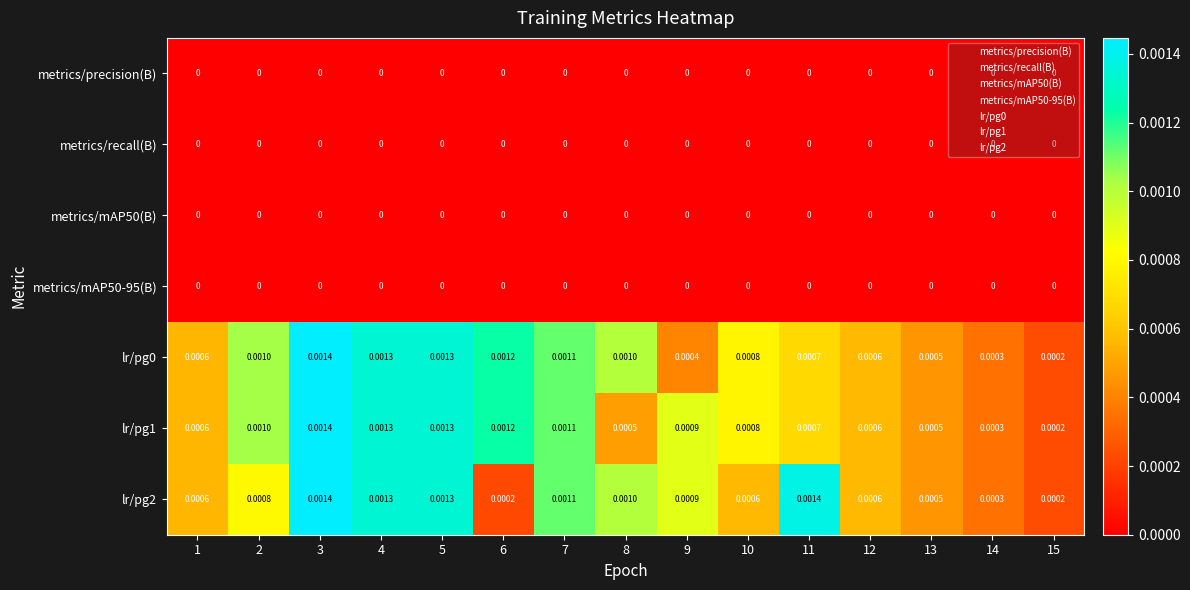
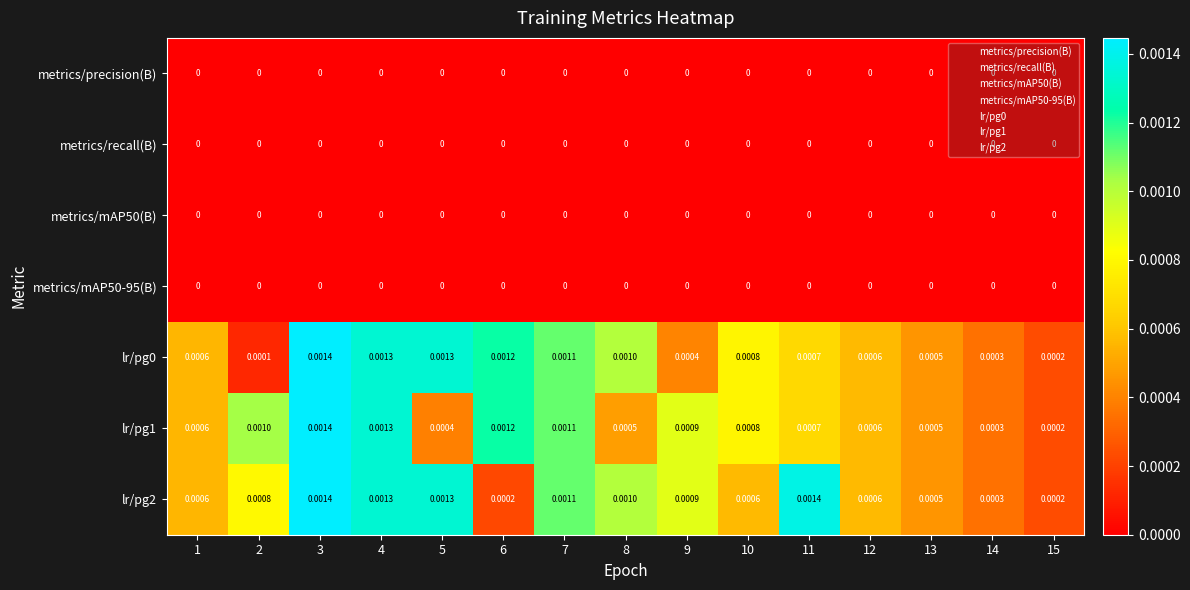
  {
    "metrics/precision(B)": {
      "1": 0,
      "2": 0,
      "3": 0,
      "4": 0,
      "5": 0,
      "6": 0,
      "7": 0,
      "8": 0,
      "9": 0,
      "10": 0,
      "11": 0,
      "12": 0,
      "13": 0
    },
    "metrics/recall(B)": {
      "1": 0,
      "2": 0,
      "3": 0,
      "4": 0,
      "5": 0,
      "6": 0,
      "7": 0,
      "8": 0,
      "9": 0,
      "10": 0,
      "11": 0,
      "12": 0,
      "13": 0
    },
    "metrics/mAP50(B)": {
      "1": 0,
      "2": 0,
      "3": 0,
      "4": 0,
      "5": 0,
      "6": 0,
      "7": 0,
      "8": 0,
      "9": 0,
      "10": 0,
      "11": 0,
      "12": 0,
      "13": 0,
      "14": 0,
      "15": 0
    },
    "metrics/mAP50-95(B)": {
      "1": 0,
      "2": 0,
      "3": 0,
      "4": 0,
      "5": 0,
      "6": 0,
      "7": 0,
      "8": 0,
      "9": 0,
      "10": 0,
      "11": 0,
      "12": 0,
      "13": 0,
      "14": 0,
      "15": 0
    },
    "lr/pg0": {
      "1": 0.0006,
-     "2": 0.0010,
+     "2": 0.0001,
      "3": 0.0014,
      "4": 0.0013,
      "5": 0.0013,
      "6": 0.0012,
      "7": 0.0011,
      "8": 0.0010,
      "9": 0.0004,
      "10": 0.0008,
      "11": 0.0007,
      "12": 0.0006,
      "13": 0.0005,
      "14": 0.0003,
      "15": 0.0002
    },
    "lr/pg1": {
      "1": 0.0006,
      "2": 0.0010,
      "3": 0.0014,
      "4": 0.0013,
-     "5": 0.0013,
+     "5": 0.0004,
      "6": 0.0012,
      "7": 0.0011,
      "8": 0.0005,
      "9": 0.0009,
      "10": 0.0008,
      "11": 0.0007,
      "12": 0.0006,
      "13": 0.0005,
      "14": 0.0003,
      "15": 0.0002
    },
    "lr/pg2": {
      "1": 0.0006,
      "2": 0.0008,
      "3": 0.0014,
      "4": 0.0013,
      "5": 0.0013,
      "6": 0.0002,
      "7": 0.0011,
      "8": 0.0010,
      "9": 0.0009,
      "10": 0.0006,
      "11": 0.0014,
      "12": 0.0006,
      "13": 0.0005,
      "14": 0.0003,
      "15": 0.0002
    }
  }
